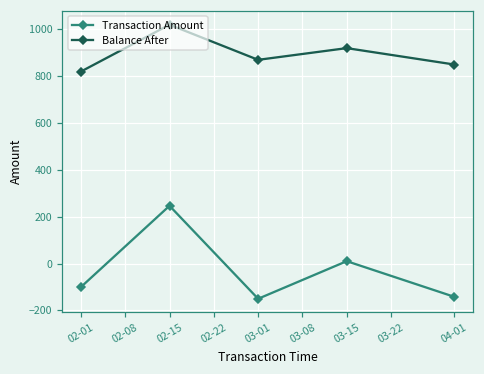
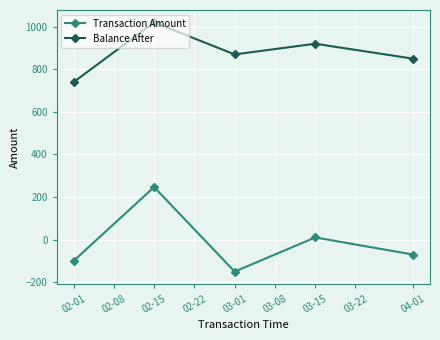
  {
    "Transaction Amount": {
      "02-01": -100,
      "02-15": 250,
      "03-01": -150,
      "03-15": 10,
-     "04-01": -140
+     "04-01": -70
    },
    "Balance After": {
-     "02-01": 820,
+     "02-01": 740,
      "03-01": 870,
      "03-15": 920,
      "04-01": 850
    }
  }
